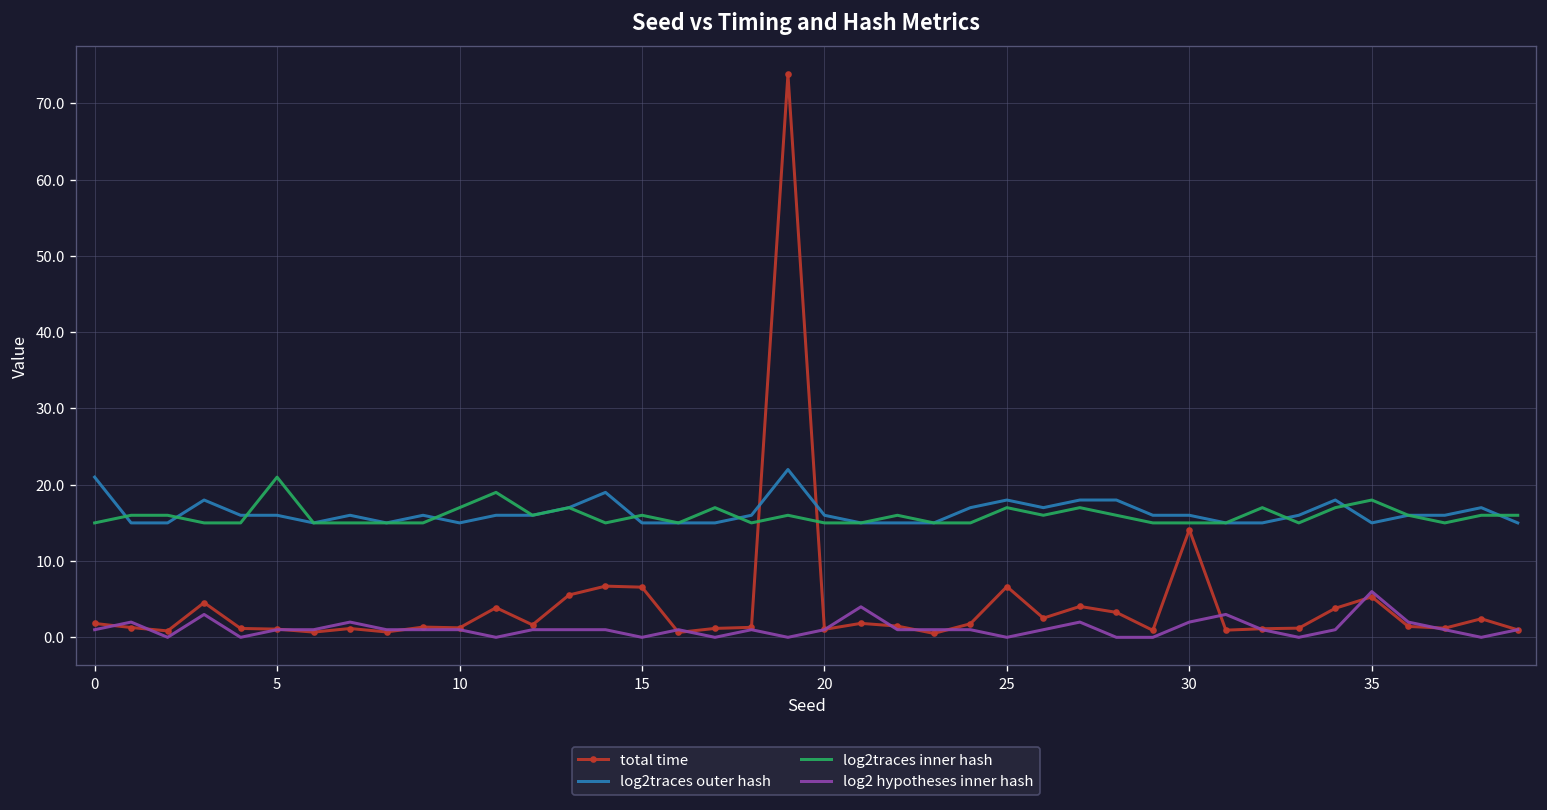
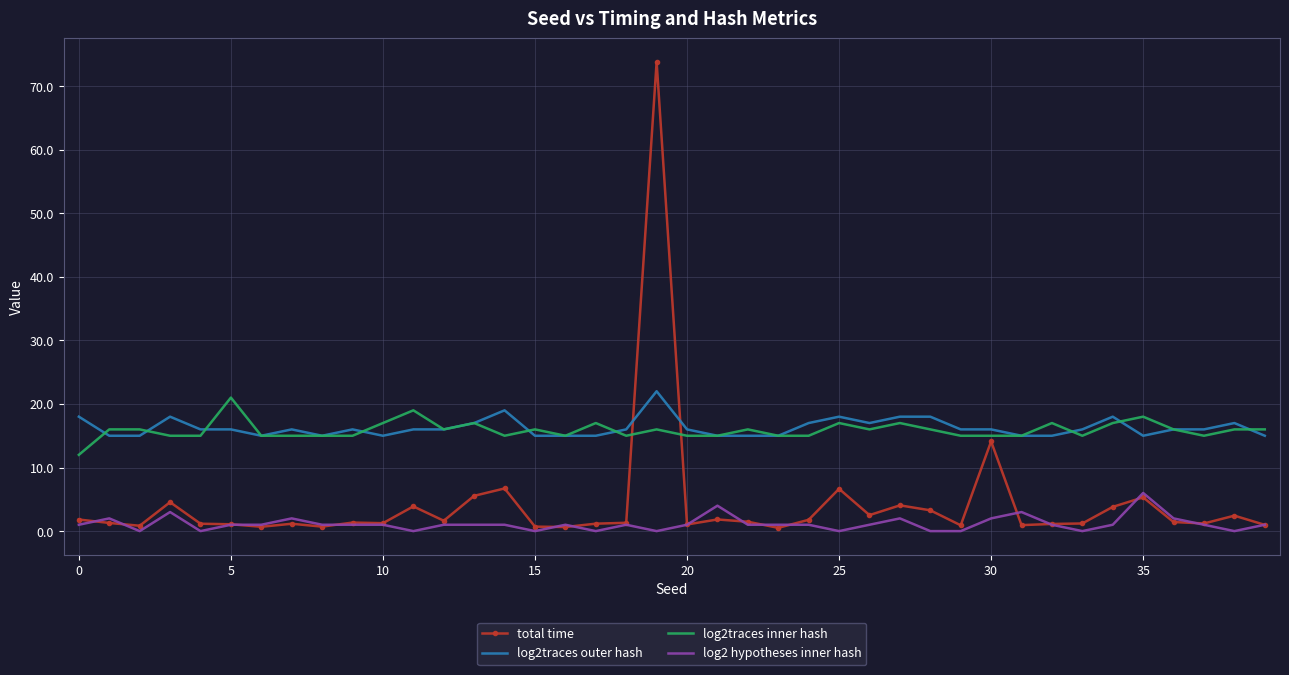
  {
    "total time": {
      "0": 2,
-     "15": 7,
+     "15": 1,
      "25": 7,
      "30": 14,
      "35": 5
    },
    "log2traces outer hash": {
-     "0": 21,
+     "0": 18,
      "5": 16,
      "10": 15,
      "15": 15,
      "20": 16,
      "25": 18,
      "30": 16,
      "35": 15
    },
    "log2traces inner hash": {
-     "0": 15,
+     "0": 12,
      "5": 21,
      "10": 17,
      "15": 16,
      "20": 15,
      "25": 17,
      "30": 15,
      "35": 18
    },
    "log2 hypotheses inner hash": {
      "0": 1,
      "15": 0,
      "25": 0,
      "30": 2,
      "35": 6
    }
  }
